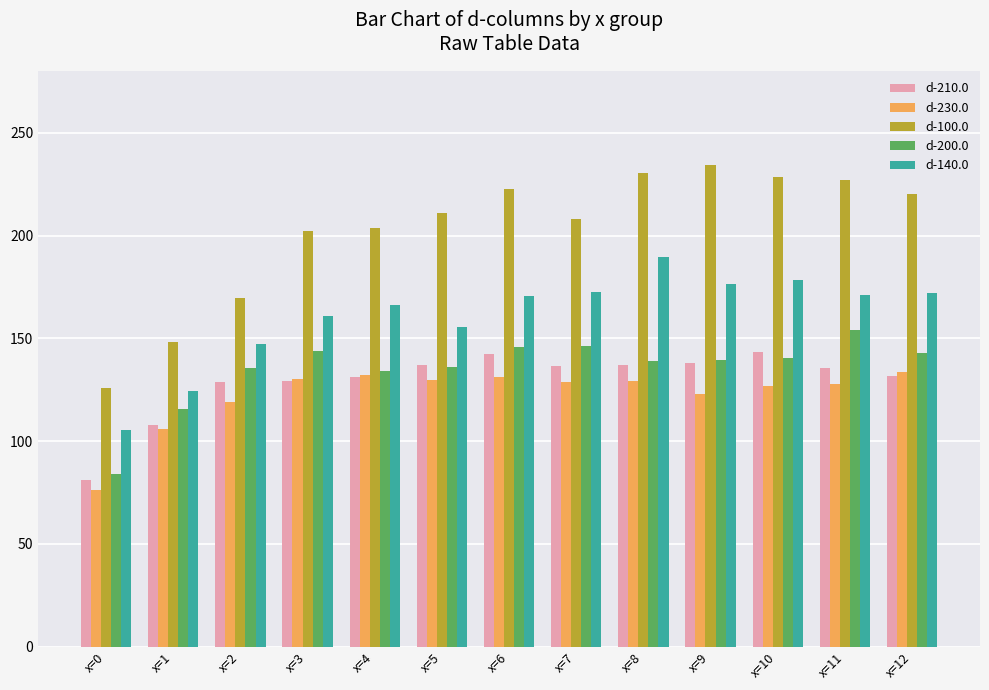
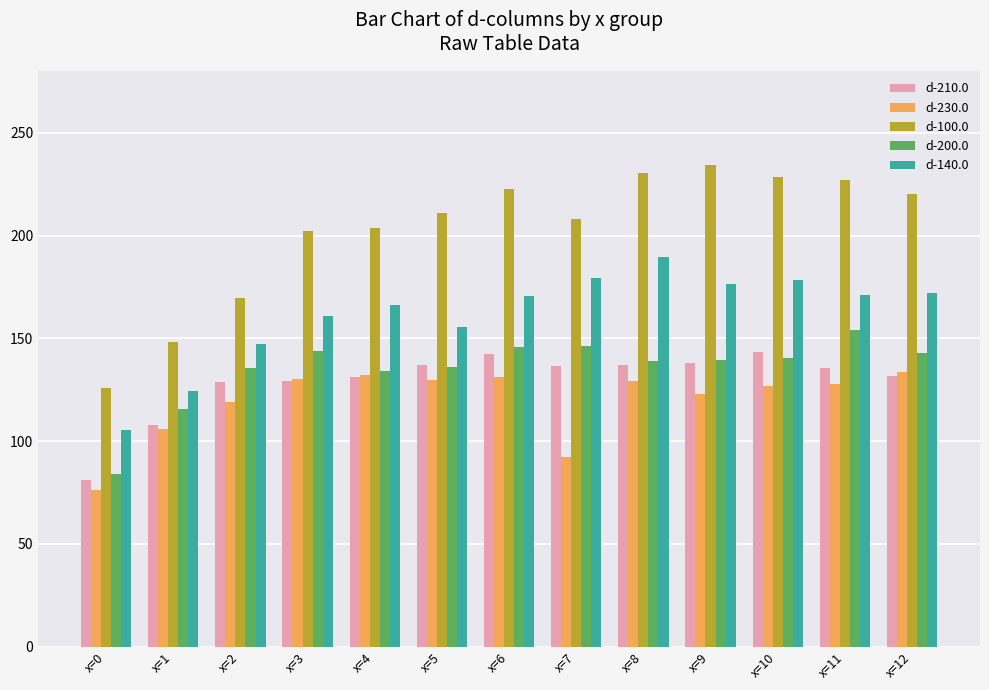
  {
    "d-210.0": {
      "x=0": 81,
      "x=1": 108,
      "x=2": 129,
      "x=3": 129,
      "x=4": 131,
      "x=5": 137,
      "x=6": 142,
      "x=7": 137,
      "x=8": 137,
      "x=9": 138,
      "x=10": 143,
      "x=11": 135,
      "x=12": 132
    },
    "d-230.0": {
      "x=0": 76,
      "x=1": 106,
      "x=2": 119,
      "x=3": 130,
      "x=4": 132,
      "x=5": 130,
      "x=6": 131,
-     "x=7": 129,
+     "x=7": 92,
      "x=8": 129,
      "x=9": 123,
      "x=10": 127,
      "x=11": 128,
      "x=12": 134
    },
    "d-100.0": {
      "x=0": 126,
      "x=1": 148,
      "x=2": 169,
      "x=3": 202,
      "x=4": 204,
      "x=5": 211,
      "x=6": 223,
      "x=7": 208,
      "x=8": 230,
      "x=9": 234,
      "x=10": 228,
      "x=11": 227,
      "x=12": 220
    },
    "d-200.0": {
      "x=0": 84,
      "x=1": 116,
      "x=2": 135,
      "x=3": 144,
      "x=4": 134,
      "x=5": 136,
      "x=6": 146,
      "x=7": 146,
      "x=8": 139,
      "x=9": 140,
      "x=10": 141,
      "x=11": 154,
      "x=12": 143
    },
    "d-140.0": {
      "x=0": 105,
      "x=1": 124,
      "x=2": 147,
      "x=3": 161,
      "x=4": 166,
      "x=5": 155,
      "x=6": 171,
-     "x=7": 173,
+     "x=7": 179,
      "x=8": 190,
      "x=9": 176,
      "x=10": 178,
      "x=11": 171,
      "x=12": 172
    }
  }
